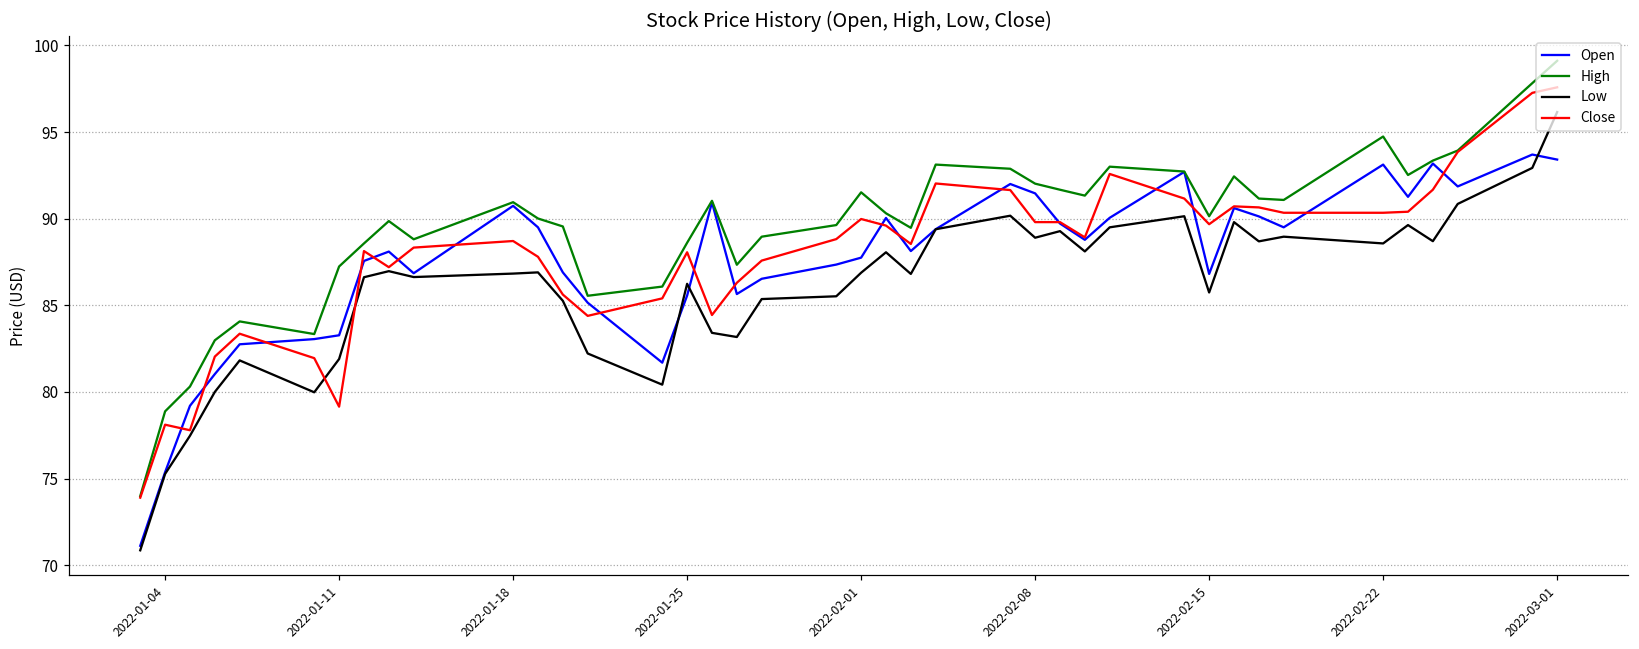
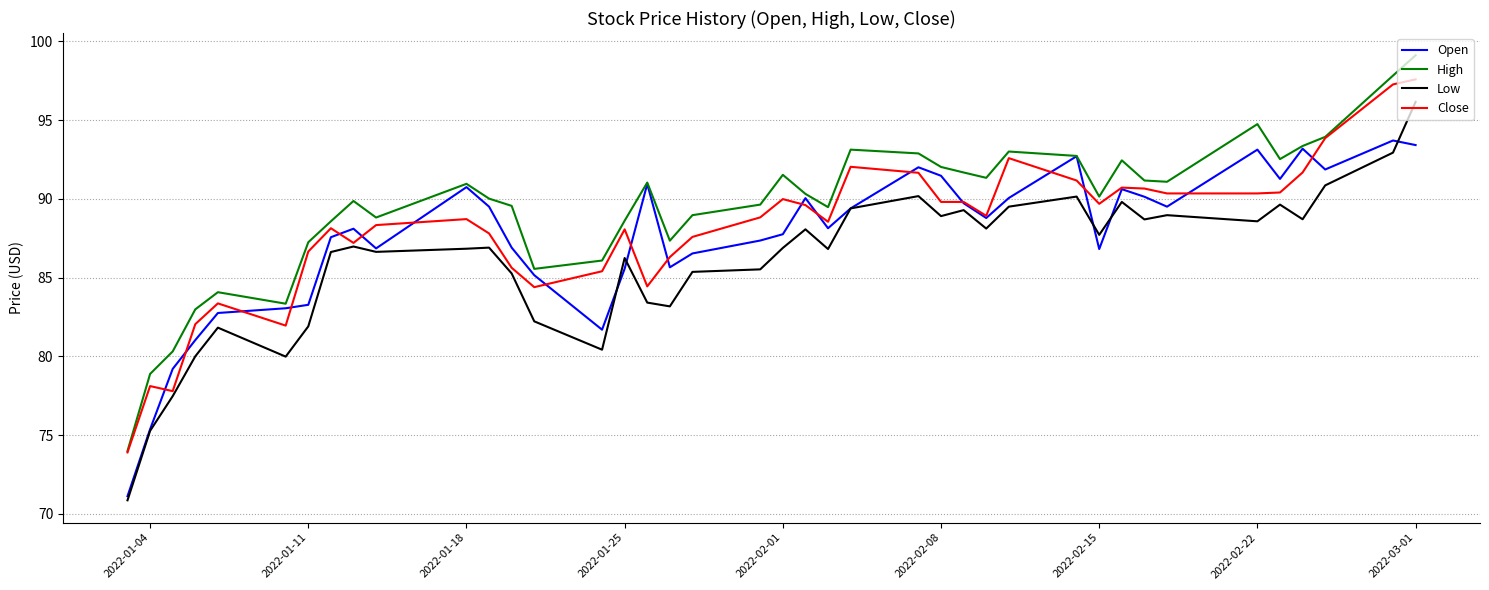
  {
    "Open": {
      "2022-01-11": 83.3,
      "2022-01-18": 90.7,
      "2022-01-25": 85.6,
      "2022-02-01": 87.8,
      "2022-02-08": 91.5,
      "2022-02-15": 86.8,
      "2022-02-22": 93.1,
      "2022-03-01": 93.4
    },
    "High": {
      "2022-01-04": 78.9,
      "2022-01-11": 87.2,
      "2022-01-18": 91.0,
      "2022-01-25": 88.6,
      "2022-02-01": 91.5,
      "2022-02-08": 92.0,
      "2022-02-15": 90.1,
      "2022-02-22": 94.7
    },
    "Low": {
      "2022-01-11": 81.9,
      "2022-01-18": 86.8,
      "2022-01-25": 86.2,
      "2022-02-01": 86.9,
      "2022-02-08": 88.9,
-     "2022-02-15": 85.7,
+     "2022-02-15": 87.7,
      "2022-02-22": 88.6
    },
    "Close": {
      "2022-01-04": 78.1,
-     "2022-01-11": 79.2,
+     "2022-01-11": 86.7,
      "2022-01-18": 88.7,
      "2022-01-25": 88.1,
      "2022-02-01": 90.0,
      "2022-02-08": 89.8,
      "2022-02-15": 89.7,
      "2022-02-22": 90.3
    }
  }
